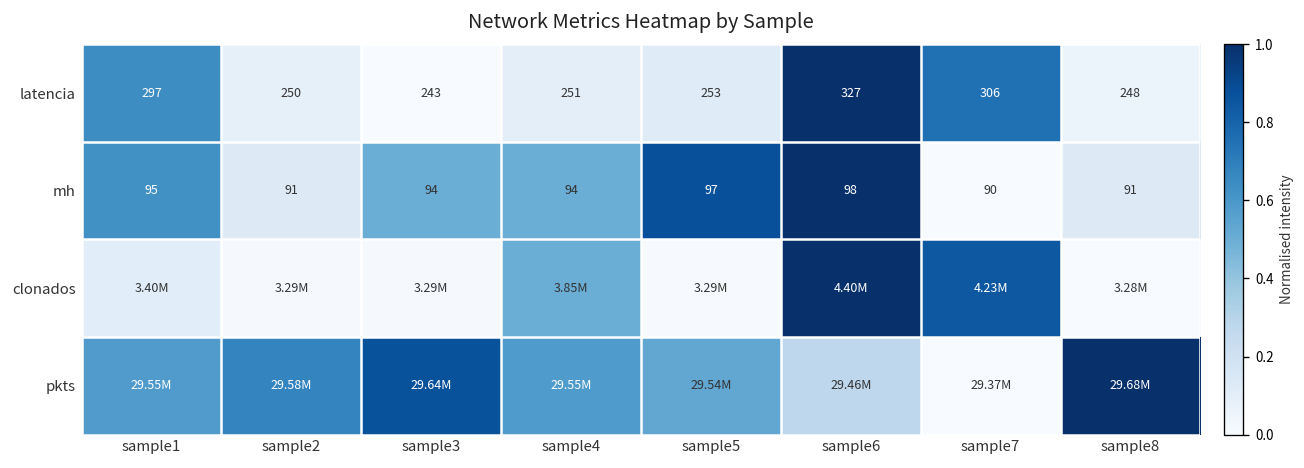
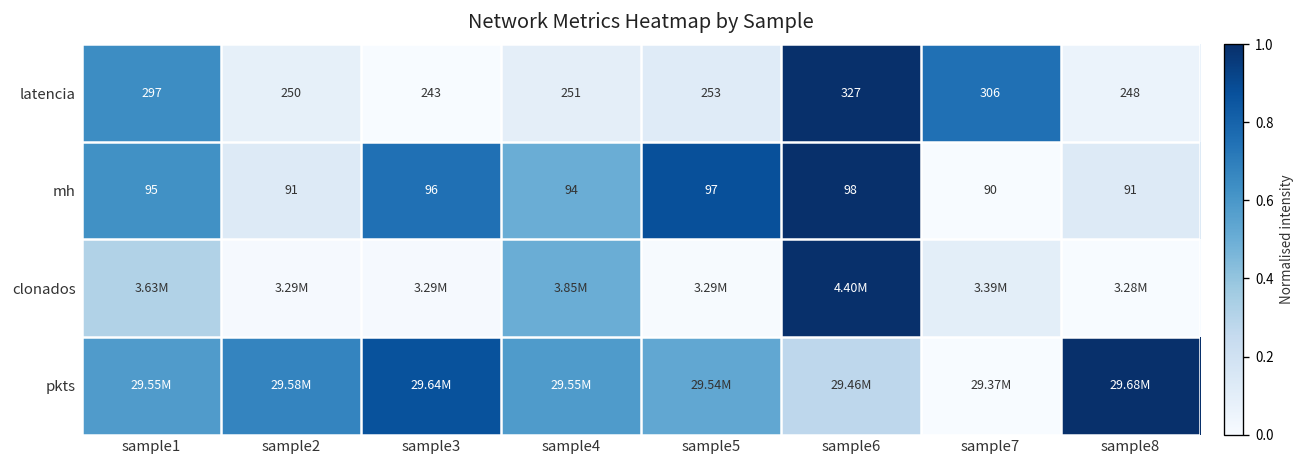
  {
    "latencia": {
      "sample1": "297",
      "sample2": "250",
      "sample3": "243",
      "sample4": "251",
      "sample5": "253",
      "sample6": "327",
      "sample7": "306",
      "sample8": "248"
    },
    "mh": {
      "sample1": "95",
      "sample2": "91",
-     "sample3": "94",
+     "sample3": "96",
      "sample4": "94",
      "sample5": "97",
      "sample6": "98",
      "sample7": "90",
      "sample8": "91"
    },
    "clonados": {
-     "sample1": "3.40M",
+     "sample1": "3.63M",
      "sample2": "3.29M",
      "sample3": "3.29M",
      "sample4": "3.85M",
      "sample5": "3.29M",
      "sample6": "4.40M",
-     "sample7": "4.23M",
+     "sample7": "3.39M",
      "sample8": "3.28M"
    },
    "pkts": {
      "sample1": "29.55M",
      "sample2": "29.58M",
      "sample3": "29.64M",
      "sample4": "29.55M",
      "sample5": "29.54M",
      "sample6": "29.46M",
      "sample7": "29.37M",
      "sample8": "29.68M"
    }
  }
